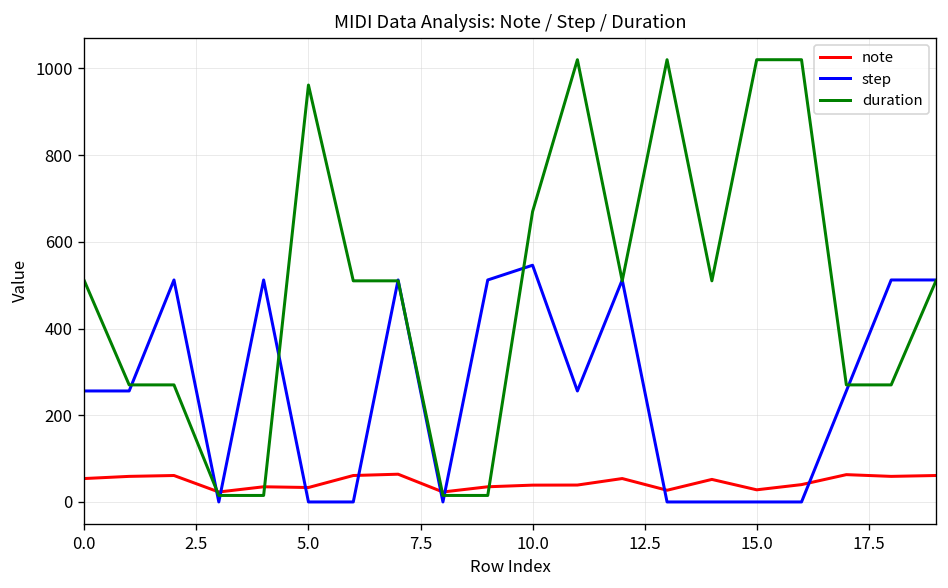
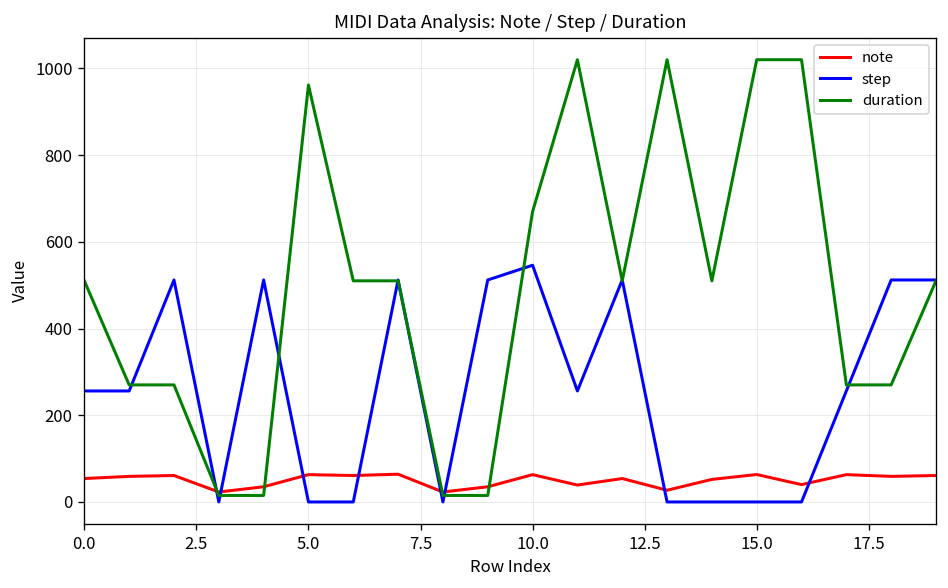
  {
    "note": {
      "0.0": 50,
-     "5.0": 30,
-     "10.0": 40,
-     "15.0": 30
+     "5.0": 60,
+     "10.0": 60,
+     "15.0": 60
    },
    "step": {
      "0.0": 260,
      "5.0": 0,
      "10.0": 550,
      "15.0": 0
    },
    "duration": {
      "0.0": 510,
      "5.0": 960,
      "10.0": 670,
      "15.0": 1020
    }
  }
